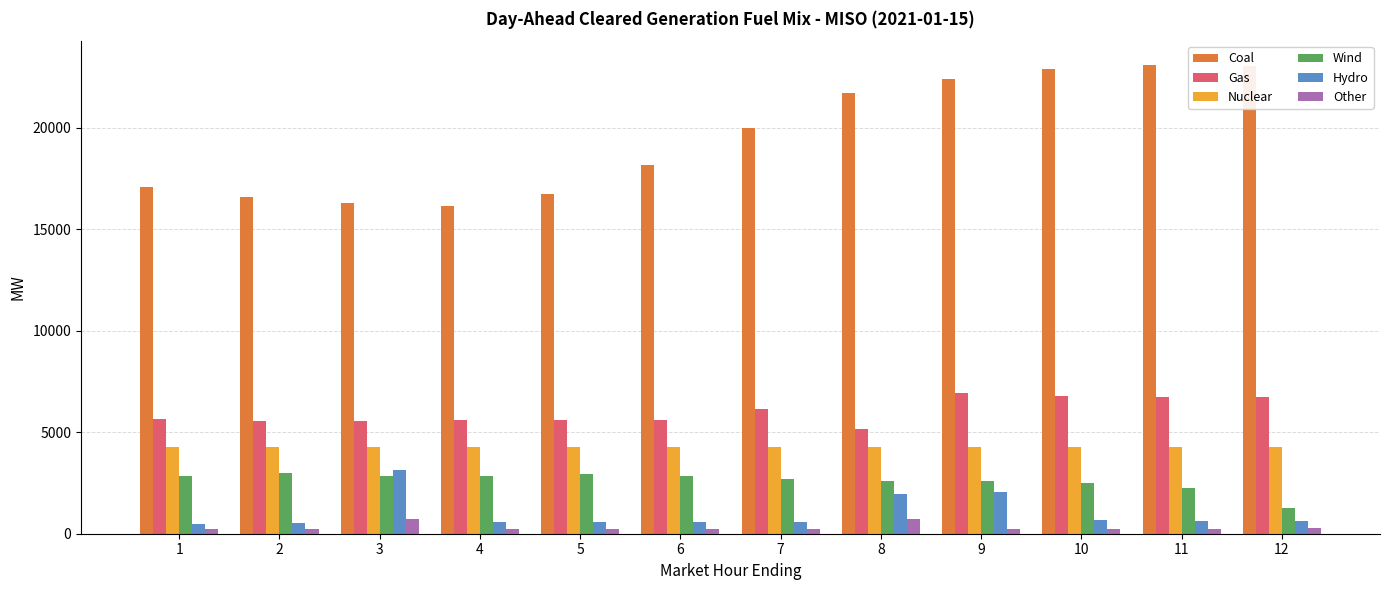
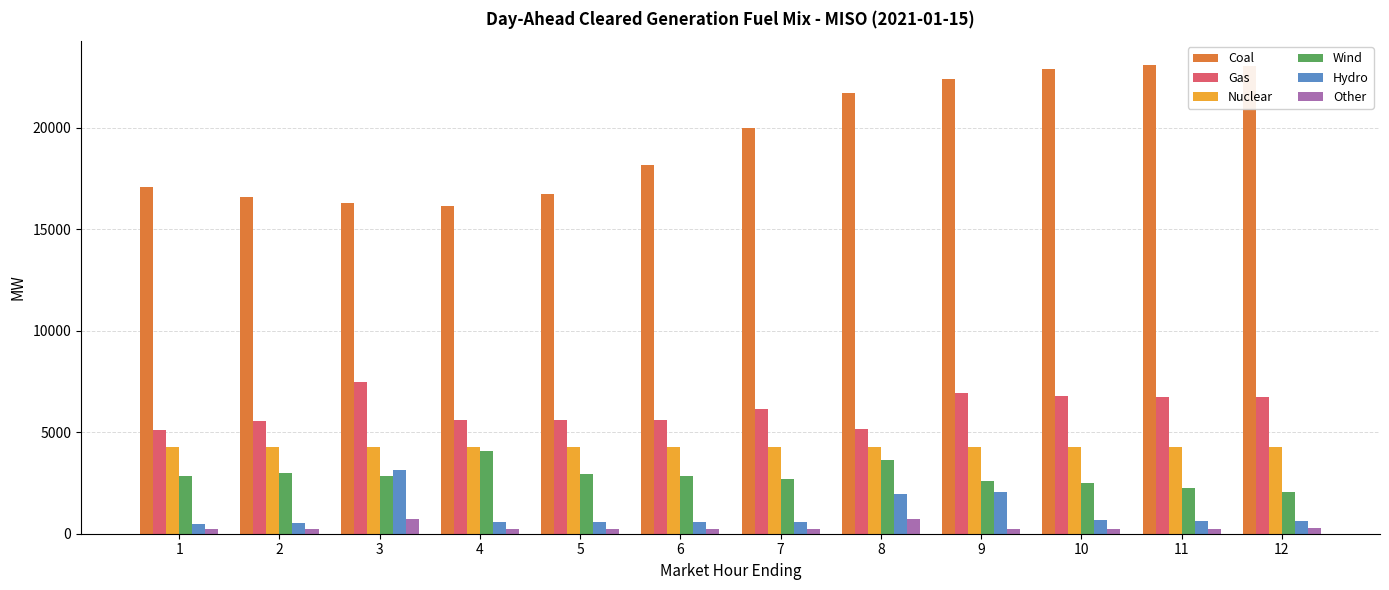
  {
    "Gas": {
-     "1": 5700,
+     "1": 5100,
      "2": 5600,
-     "3": 5600,
+     "3": 7500,
      "4": 5600,
      "5": 5600,
      "6": 5600,
      "7": 6100,
      "8": 5200,
      "9": 6900,
      "10": 6800,
      "11": 6700,
      "12": 6700
    },
    "Wind": {
      "1": 2900,
      "2": 3000,
      "3": 2900,
-     "4": 2900,
+     "4": 4000,
      "5": 2900,
      "6": 2800,
      "7": 2700,
-     "8": 2600,
+     "8": 3600,
      "9": 2600,
      "10": 2500,
      "11": 2200,
-     "12": 1300
+     "12": 2000
    },
    "Hydro": {
      "1": 500,
      "2": 500,
      "3": 3200,
      "4": 600,
      "5": 600,
      "6": 600,
      "7": 600,
      "8": 2000,
      "9": 2100,
      "10": 700,
      "11": 600,
      "12": 600
    },
    "Other": {
      "1": 200,
      "2": 200,
      "3": 700,
      "4": 200,
      "5": 200,
      "6": 200,
      "7": 200,
      "8": 700,
      "9": 200,
      "10": 200,
      "11": 300,
      "12": 300
    }
  }
